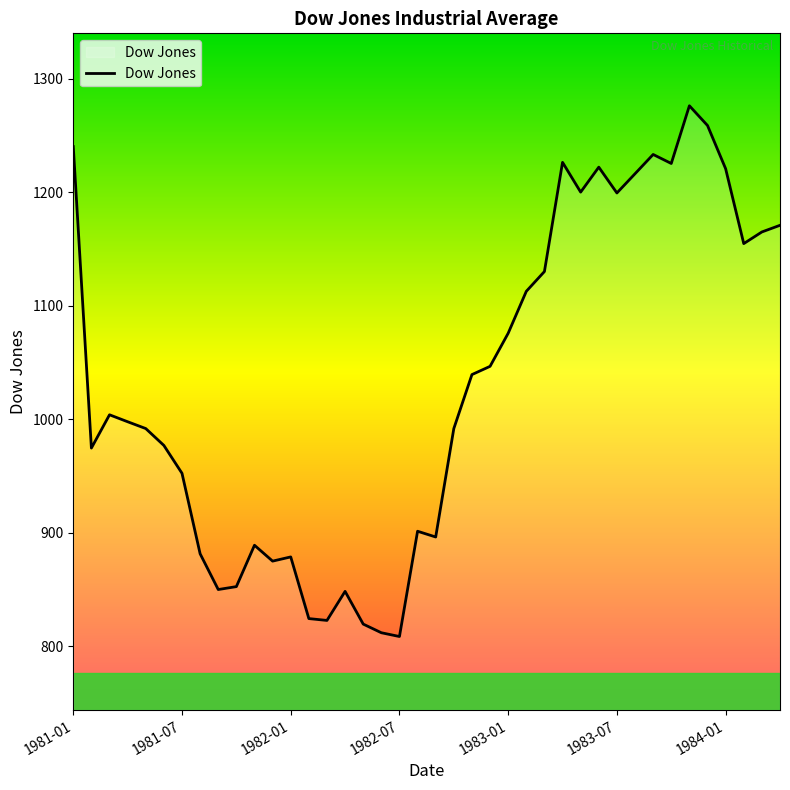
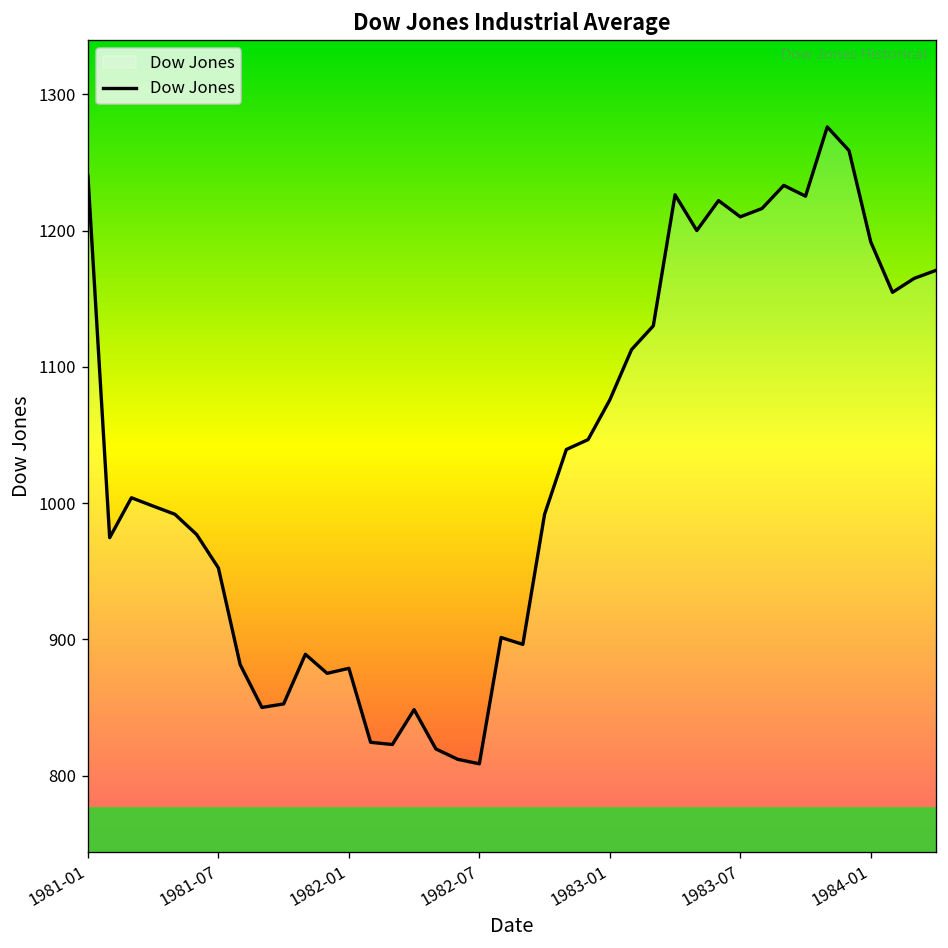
  {
    "1981-01": 1240,
    "1981-07": 952,
    "1982-01": 879,
    "1982-07": 809,
    "1983-01": 1076,
-   "1983-07": 1199,
-   "1984-01": 1221
+   "1983-07": 1210,
+   "1984-01": 1192
  }
